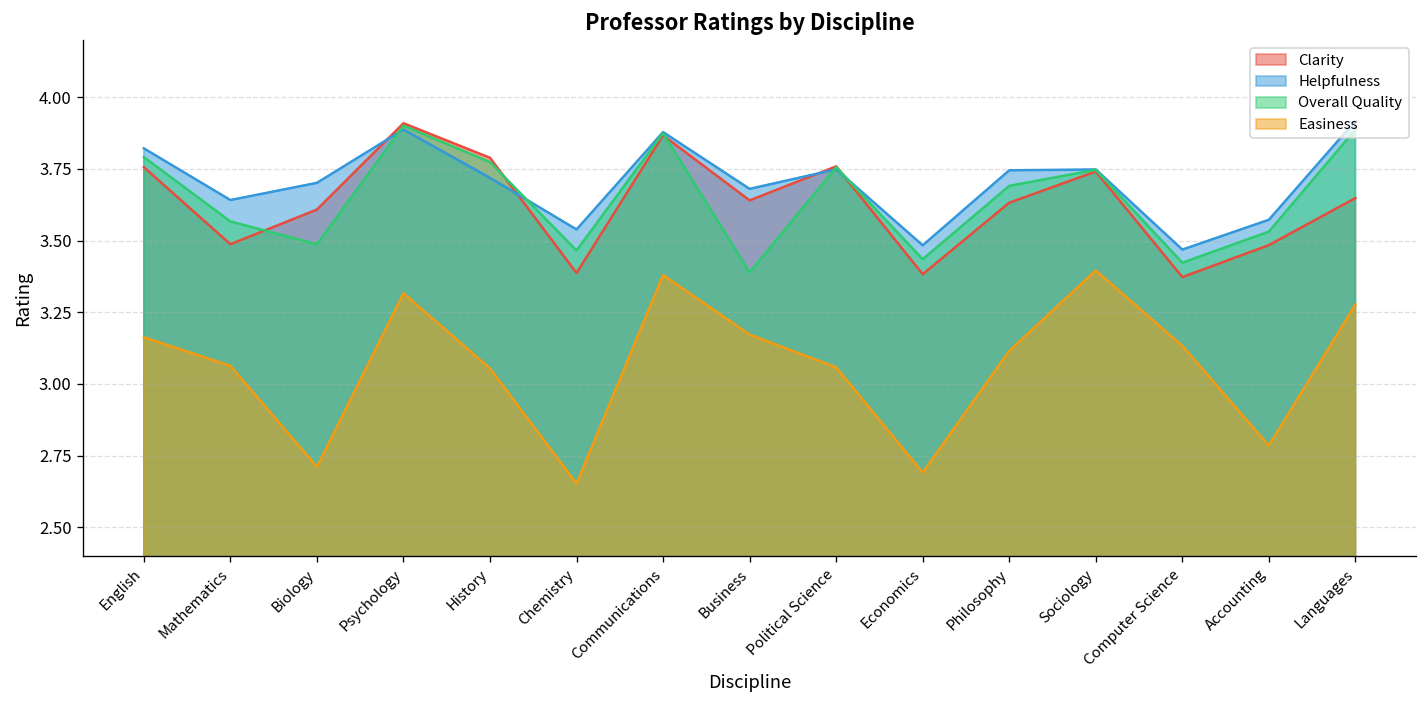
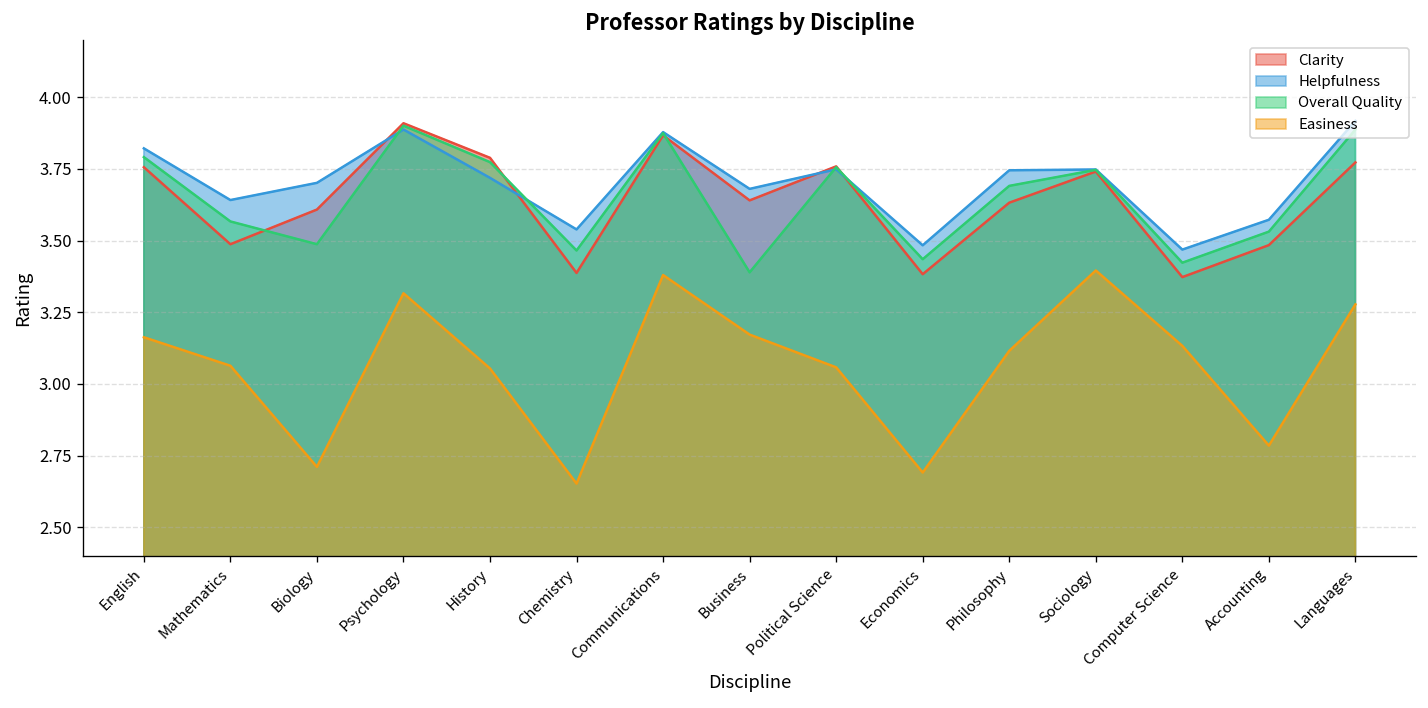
  {
    "Clarity": {
      "English": 3.76,
      "Mathematics": 3.49,
      "Biology": 3.61,
      "History": 3.79,
      "Chemistry": 3.39,
      "Business": 3.64,
      "Economics": 3.38,
      "Philosophy": 3.63,
      "Computer Science": 3.37,
      "Accounting": 3.48,
-     "Languages": 3.65
+     "Languages": 3.77
    },
    "Helpfulness": {
      "English": 3.82,
      "Mathematics": 3.64,
      "Biology": 3.70,
      "Psychology": 3.89,
      "History": 3.72,
      "Chemistry": 3.54,
      "Business": 3.68,
      "Economics": 3.48,
      "Philosophy": 3.75,
      "Computer Science": 3.47,
      "Accounting": 3.57
    },
    "Overall Quality": {
      "English": 3.79,
      "Mathematics": 3.57,
      "Biology": 3.49,
      "History": 3.77,
      "Chemistry": 3.47,
      "Business": 3.39,
      "Economics": 3.44,
      "Philosophy": 3.69,
      "Computer Science": 3.42,
      "Accounting": 3.53
    },
    "Easiness": {
      "English": 3.16,
      "Mathematics": 3.06,
      "Biology": 2.71,
      "Psychology": 3.32,
      "History": 3.05,
      "Chemistry": 2.65,
      "Communications": 3.38,
      "Business": 3.17,
      "Political Science": 3.06,
      "Economics": 2.69,
      "Philosophy": 3.12,
      "Sociology": 3.40,
      "Computer Science": 3.13,
      "Accounting": 2.78,
      "Languages": 3.28
    }
  }
